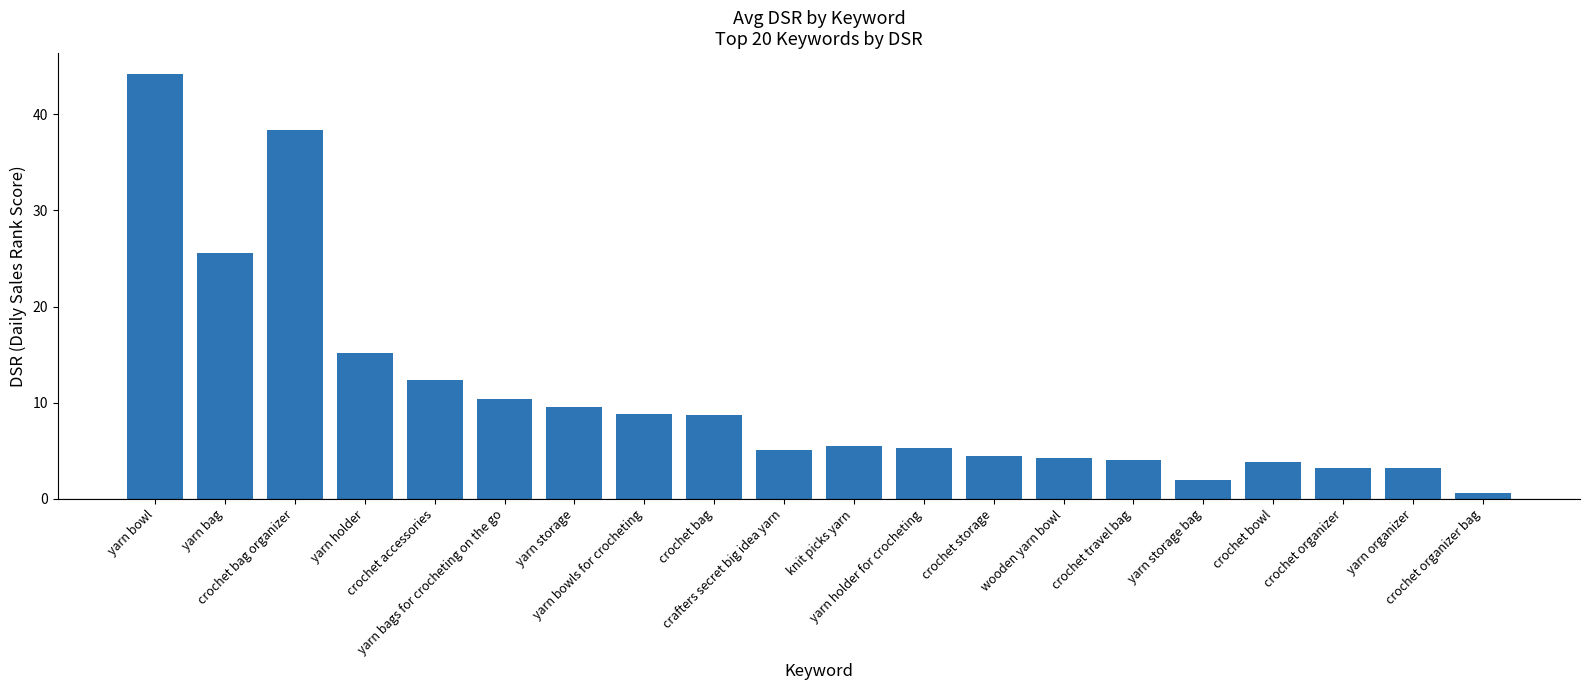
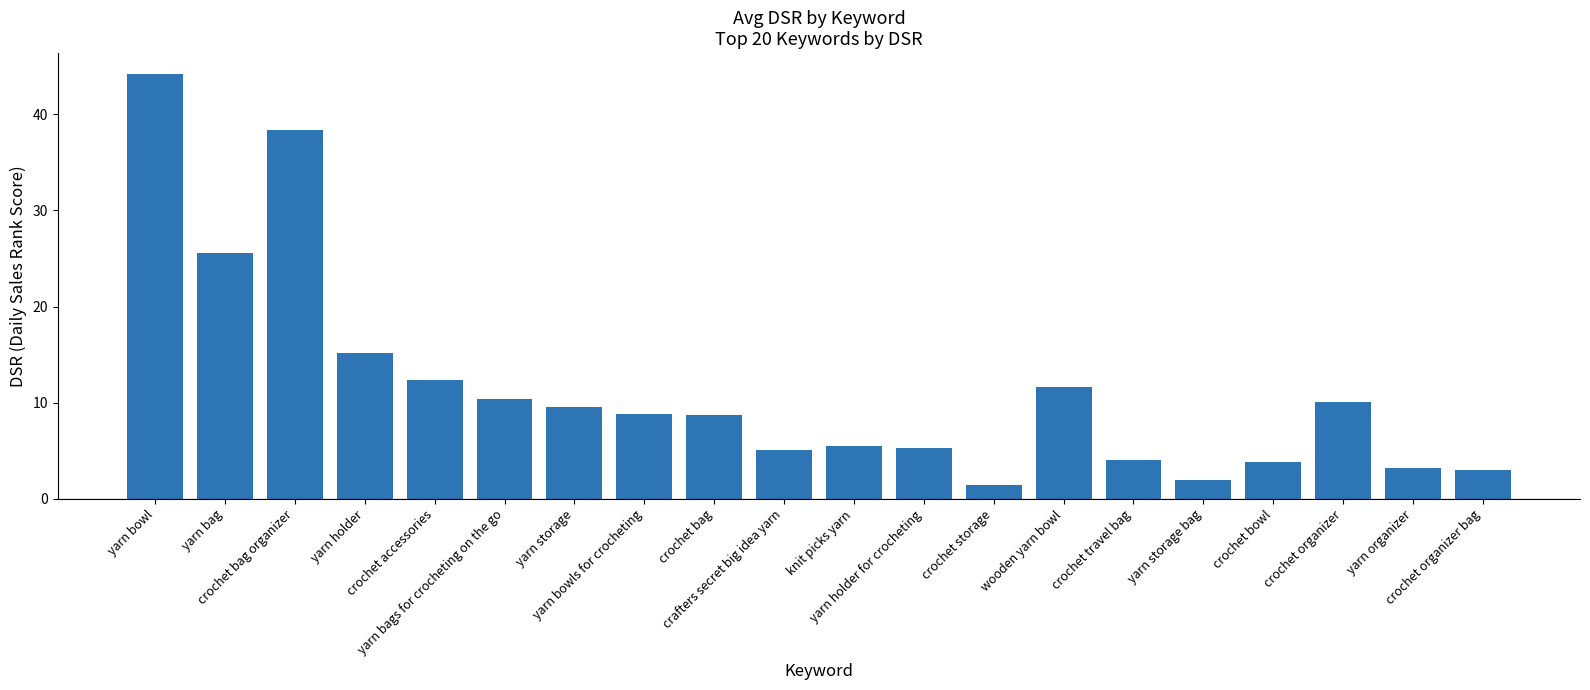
  {
    "yarn bowl": 44,
    "yarn bag": 26,
    "crochet bag organizer": 38,
    "yarn holder": 15,
    "crochet accessories": 12,
    "yarn bags for crocheting on the go": 10,
    "yarn storage": 10,
    "yarn bowls for crocheting": 9,
    "crochet bag": 9,
    "crafters secret big idea yarn": 5,
    "knit picks yarn": 5,
    "yarn holder for crocheting": 5,
-   "crochet storage": 4,
-   "wooden yarn bowl": 4,
+   "crochet storage": 1,
+   "wooden yarn bowl": 12,
    "crochet travel bag": 4,
    "yarn storage bag": 2,
    "crochet bowl": 4,
-   "crochet organizer": 3,
+   "crochet organizer": 10,
    "yarn organizer": 3,
-   "crochet organizer bag": 1
+   "crochet organizer bag": 3
  }
